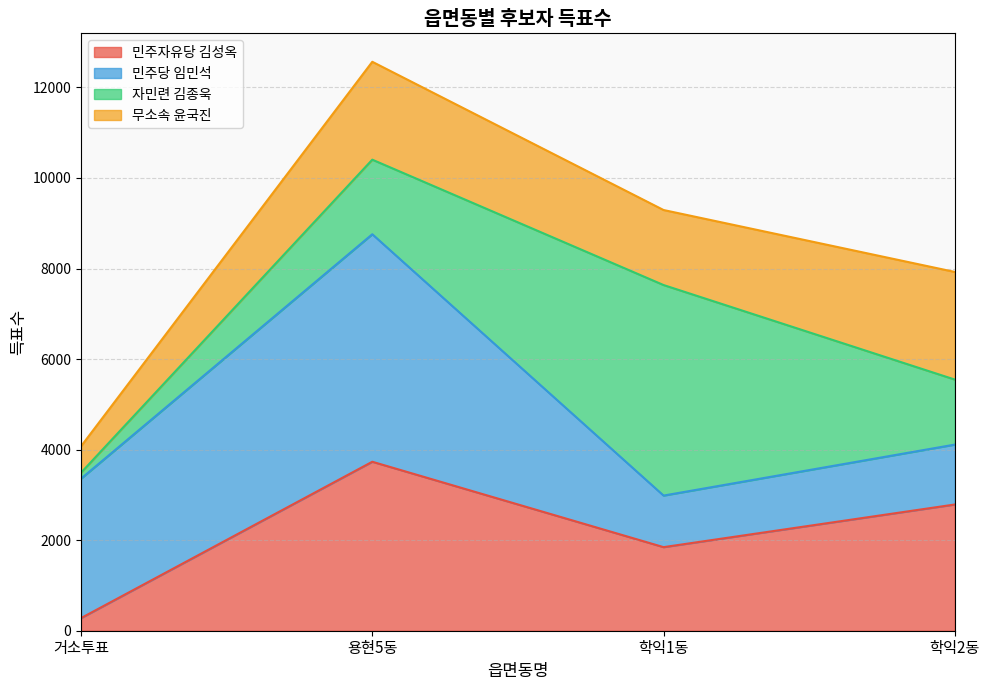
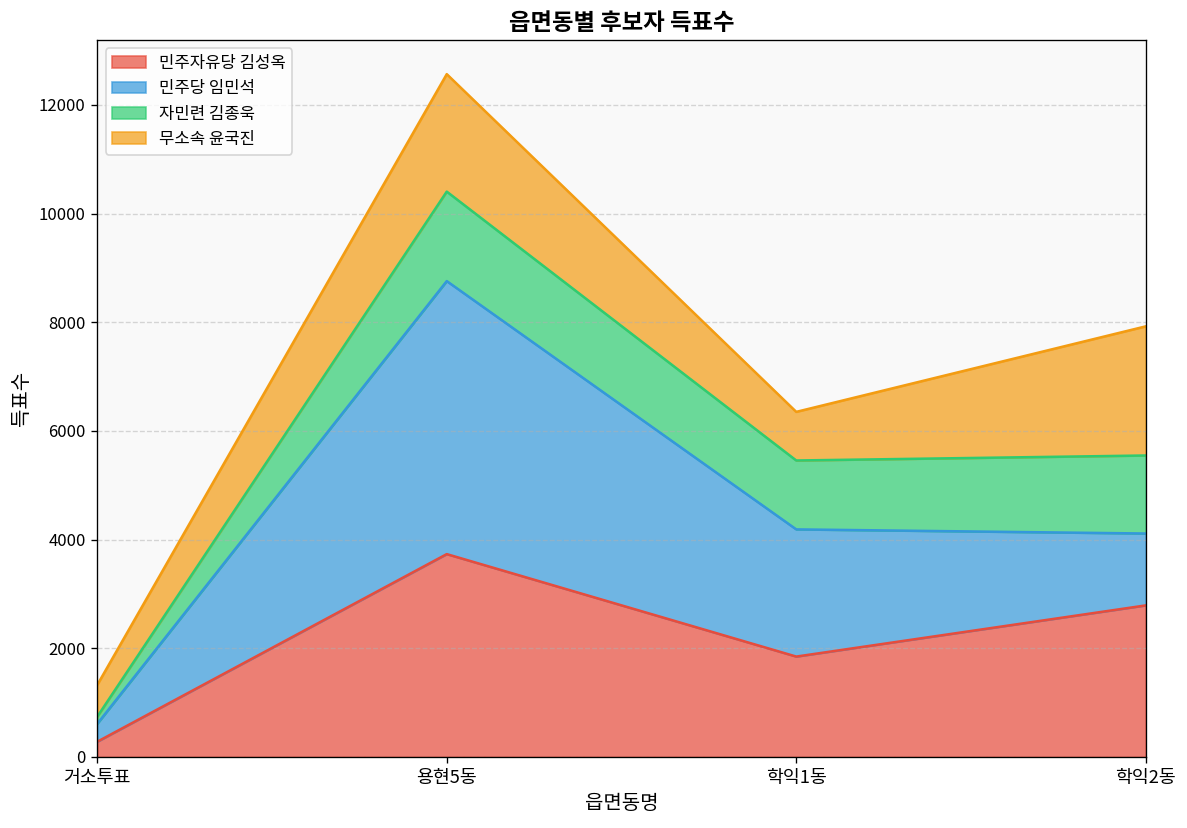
  {
    "민주자유당 김성옥": {
      "거소투표": 300,
      "용현5동": 3700,
      "학익1동": 1800,
      "학익2동": 2800
    },
    "민주당 임민석": {
-     "거소투표": 3100,
+     "거소투표": 300,
      "용현5동": 5000,
-     "학익1동": 1100,
+     "학익1동": 2300,
      "학익2동": 1300
    },
    "자민련 김종욱": {
      "거소투표": 100,
      "용현5동": 1600,
-     "학익1동": 4700,
+     "학익1동": 1300,
      "학익2동": 1400
    },
    "무소속 윤국진": {
      "거소투표": 600,
      "용현5동": 2200,
-     "학익1동": 1700,
+     "학익1동": 900,
      "학익2동": 2400
    }
  }
